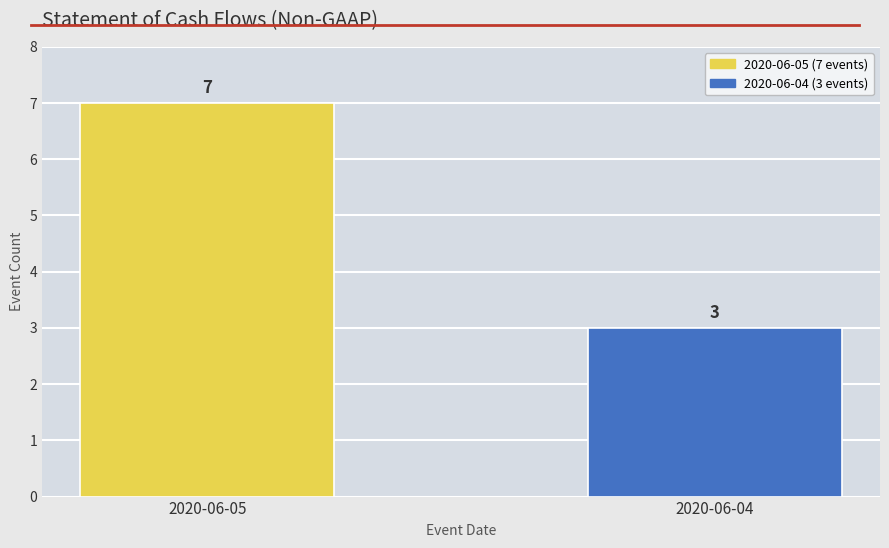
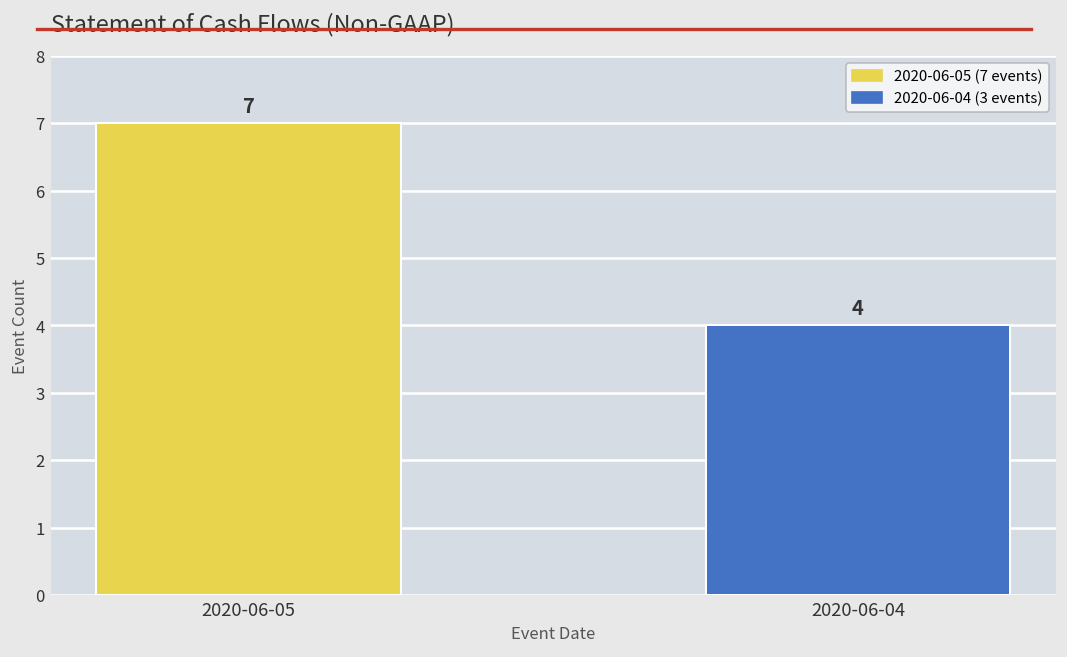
  {
    "2020-06-05": 7,
-   "2020-06-04": 3
+   "2020-06-04": 4
  }
